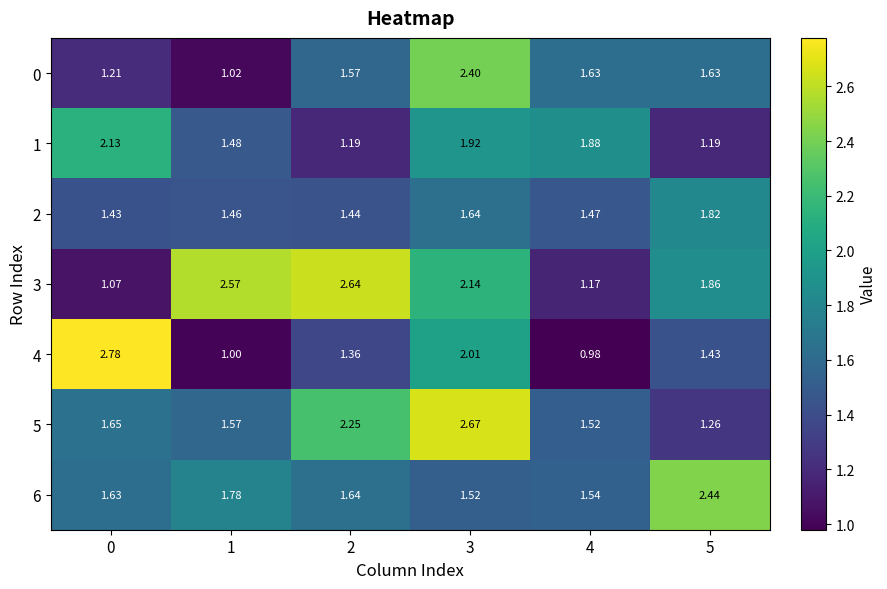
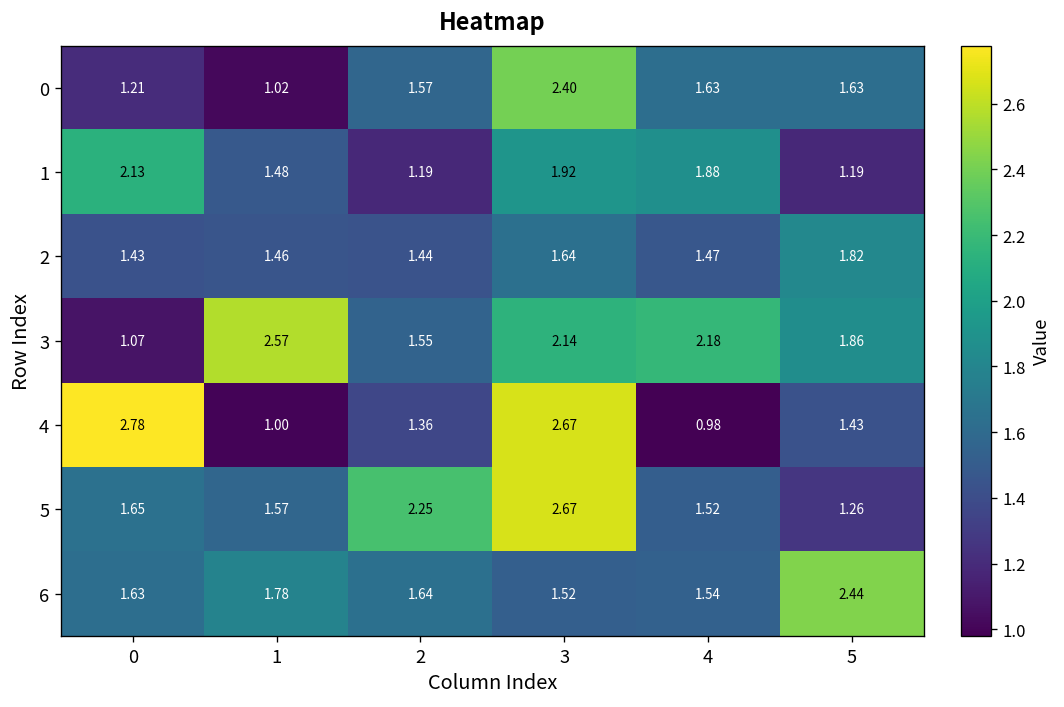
  {
    "0": {
      "0": 1.21,
      "1": 1.02,
      "2": 1.57,
      "3": 2.40,
      "4": 1.63,
      "5": 1.63
    },
    "1": {
      "0": 2.13,
      "1": 1.48,
      "2": 1.19,
      "3": 1.92,
      "4": 1.88,
      "5": 1.19
    },
    "2": {
      "0": 1.43,
      "1": 1.46,
      "2": 1.44,
      "3": 1.64,
      "4": 1.47,
      "5": 1.82
    },
    "3": {
      "0": 1.07,
      "1": 2.57,
-     "2": 2.64,
+     "2": 1.55,
      "3": 2.14,
-     "4": 1.17,
+     "4": 2.18,
      "5": 1.86
    },
    "4": {
      "0": 2.78,
      "1": 1.00,
      "2": 1.36,
-     "3": 2.01,
+     "3": 2.67,
      "4": 0.98,
      "5": 1.43
    },
    "5": {
      "0": 1.65,
      "1": 1.57,
      "2": 2.25,
      "3": 2.67,
      "4": 1.52,
      "5": 1.26
    },
    "6": {
      "0": 1.63,
      "1": 1.78,
      "2": 1.64,
      "3": 1.52,
      "4": 1.54,
      "5": 2.44
    }
  }
